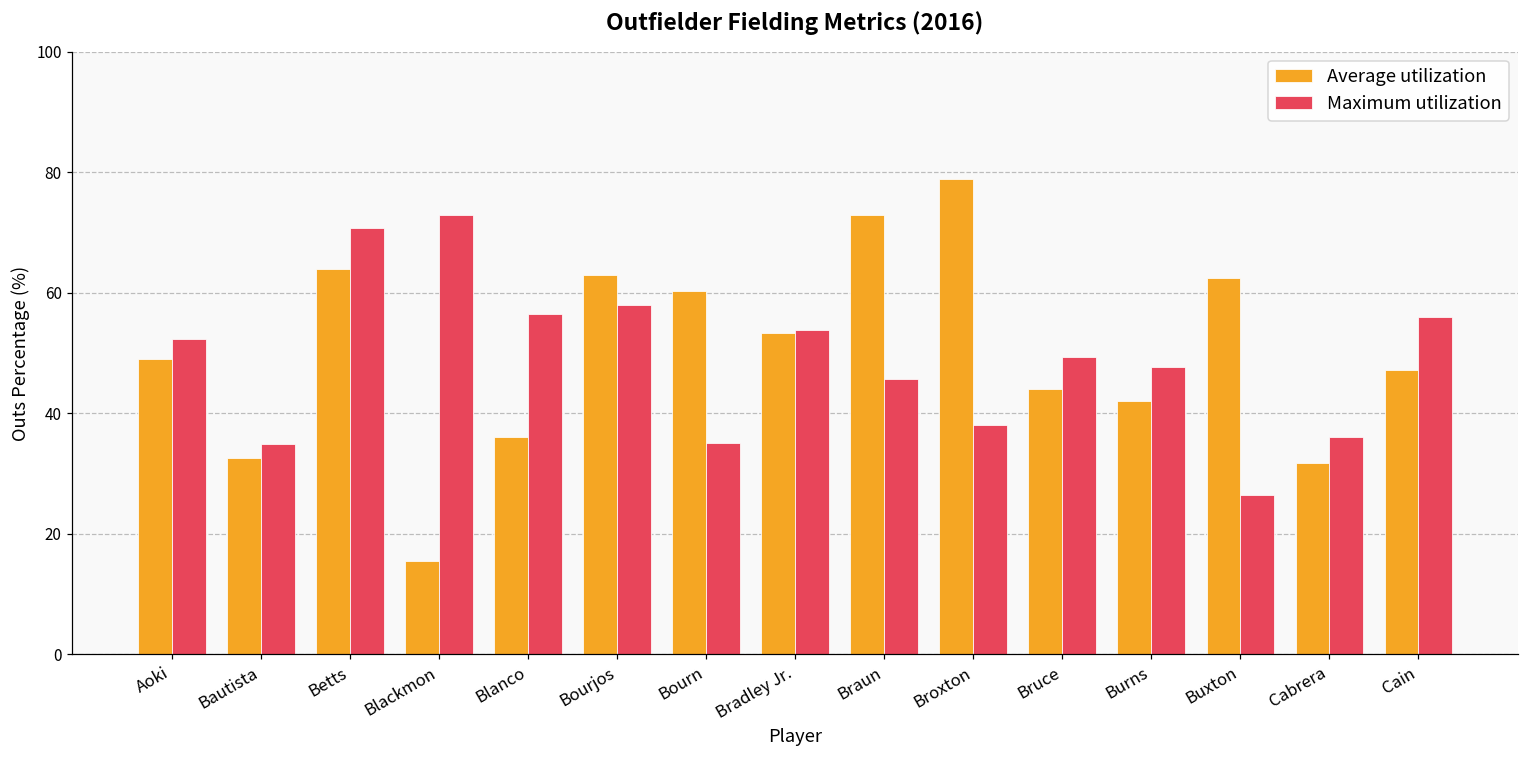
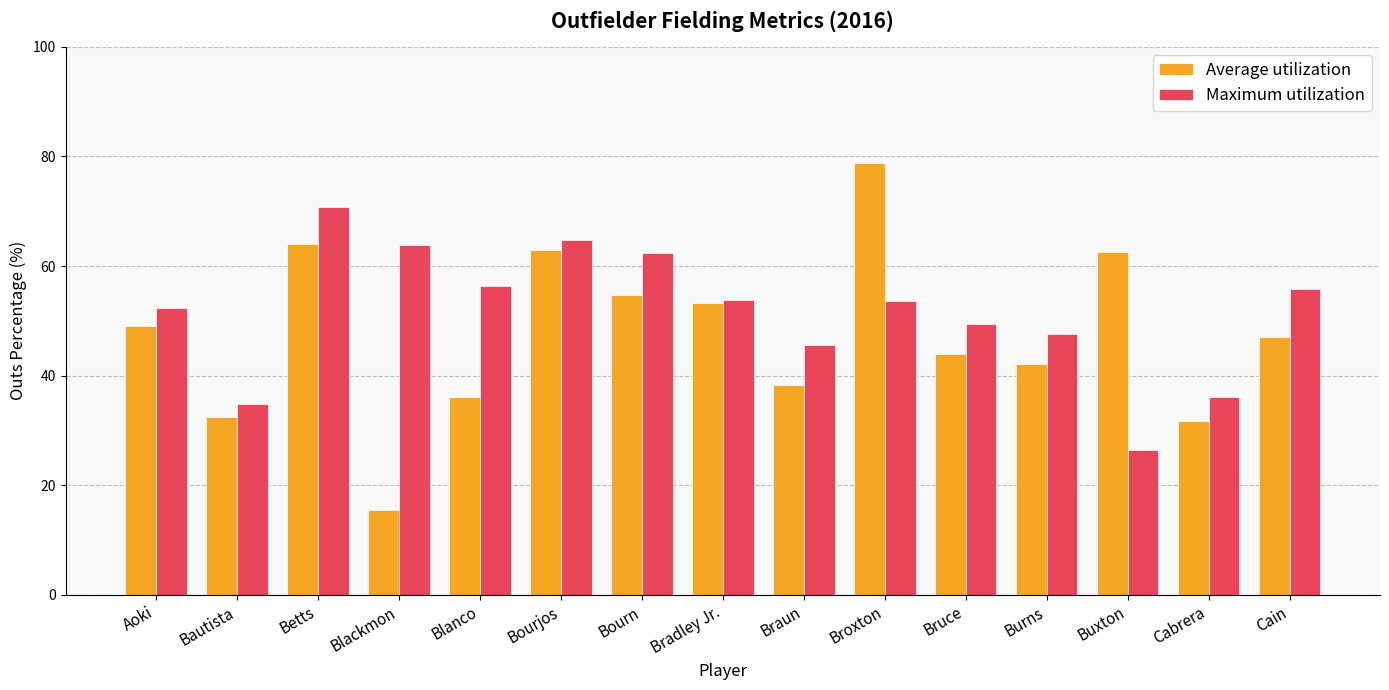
  {
    "Average utilization": {
      "Aoki": 49,
      "Bautista": 33,
      "Betts": 64,
      "Blackmon": 16,
      "Blanco": 36,
      "Bourjos": 63,
-     "Bourn": 60,
+     "Bourn": 55,
      "Bradley Jr.": 53,
-     "Braun": 73,
+     "Braun": 38,
      "Broxton": 79,
      "Bruce": 44,
      "Burns": 42,
      "Buxton": 63,
      "Cabrera": 32,
      "Cain": 47
    },
    "Maximum utilization": {
      "Aoki": 52,
      "Bautista": 35,
      "Betts": 71,
-     "Blackmon": 73,
+     "Blackmon": 64,
      "Blanco": 56,
-     "Bourjos": 58,
-     "Bourn": 35,
+     "Bourjos": 65,
+     "Bourn": 62,
      "Bradley Jr.": 54,
      "Braun": 46,
-     "Broxton": 38,
+     "Broxton": 54,
      "Bruce": 49,
      "Burns": 48,
      "Buxton": 27,
      "Cabrera": 36,
      "Cain": 56
    }
  }
